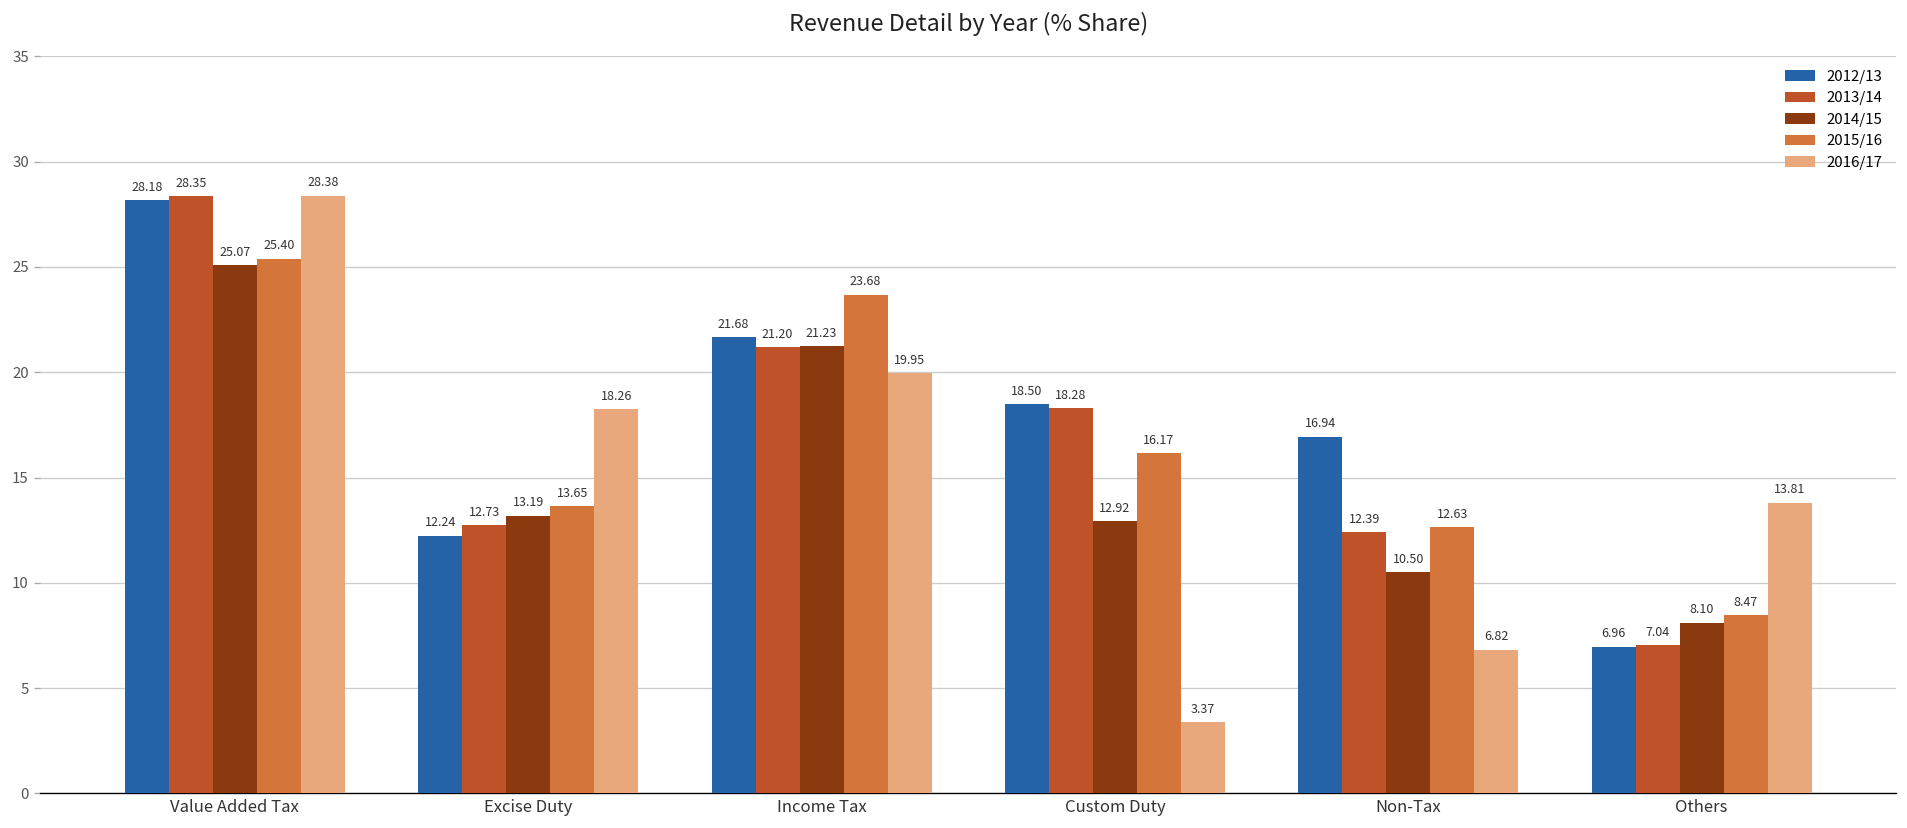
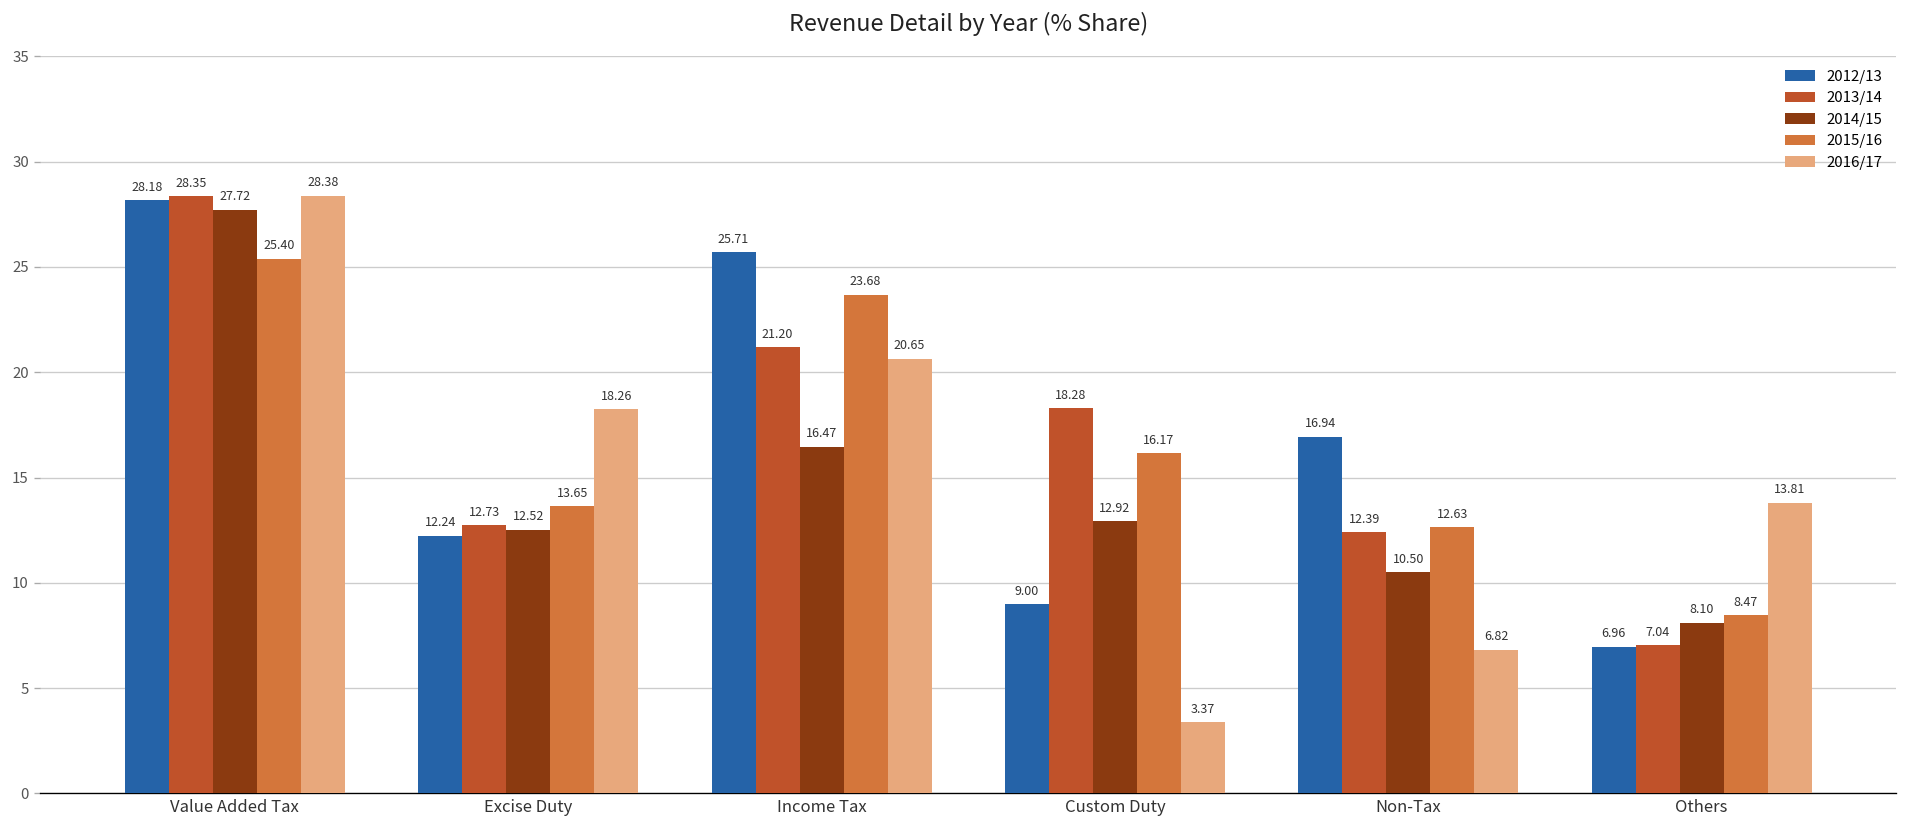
  {
    "2012/13": {
      "Value Added Tax": 28.18,
      "Excise Duty": 12.24,
-     "Income Tax": 21.68,
-     "Custom Duty": 18.50,
+     "Income Tax": 25.71,
+     "Custom Duty": 9.00,
      "Non-Tax": 16.94,
      "Others": 6.96
    },
    "2014/15": {
-     "Value Added Tax": 25.07,
-     "Excise Duty": 13.19,
-     "Income Tax": 21.23,
+     "Value Added Tax": 27.72,
+     "Excise Duty": 12.52,
+     "Income Tax": 16.47,
      "Custom Duty": 12.92,
      "Non-Tax": 10.50,
      "Others": 8.10
    },
    "2016/17": {
      "Value Added Tax": 28.38,
      "Excise Duty": 18.26,
-     "Income Tax": 19.95,
+     "Income Tax": 20.65,
      "Custom Duty": 3.37,
      "Non-Tax": 6.82,
      "Others": 13.81
    }
  }
